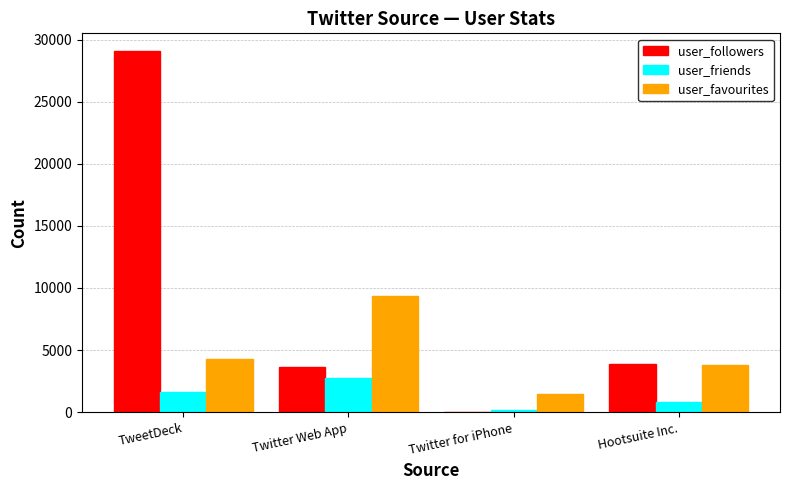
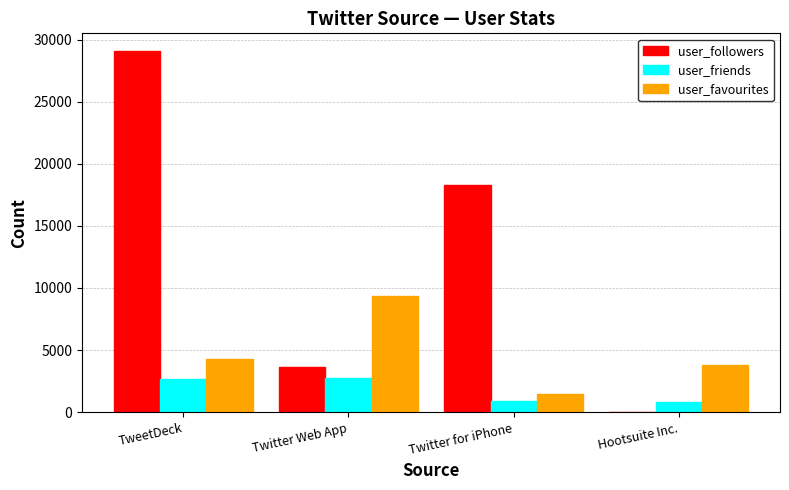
  {
    "user_followers": {
      "TweetDeck": 29100,
      "Twitter Web App": 3600,
-     "Twitter for iPhone": 0,
-     "Hootsuite Inc.": 3900
+     "Twitter for iPhone": 18300,
+     "Hootsuite Inc.": 0
    },
    "user_friends": {
-     "TweetDeck": 1600,
+     "TweetDeck": 2600,
      "Twitter Web App": 2800,
-     "Twitter for iPhone": 200,
+     "Twitter for iPhone": 900,
      "Hootsuite Inc.": 800
    },
    "user_favourites": {
      "TweetDeck": 4300,
      "Twitter Web App": 9400,
      "Twitter for iPhone": 1500,
      "Hootsuite Inc.": 3800
    }
  }
